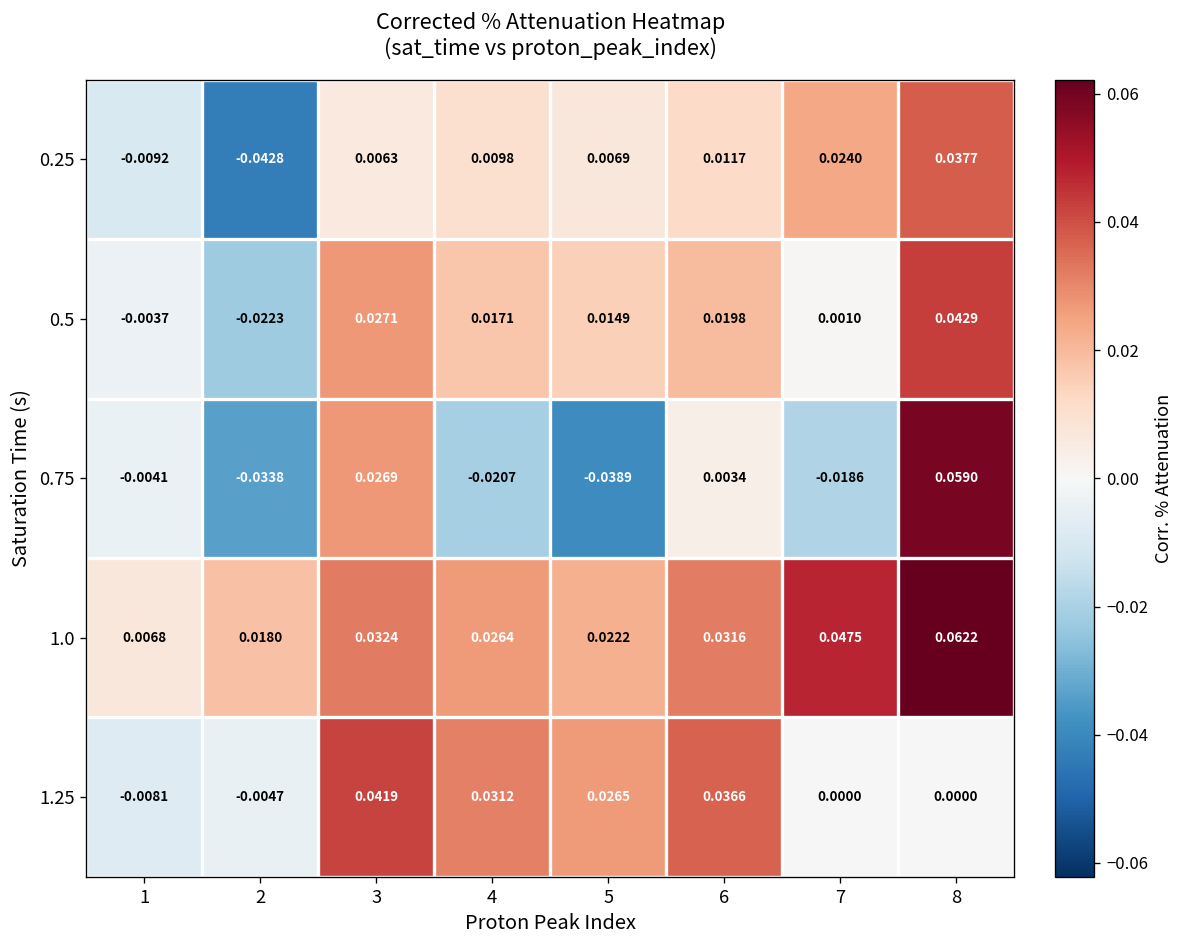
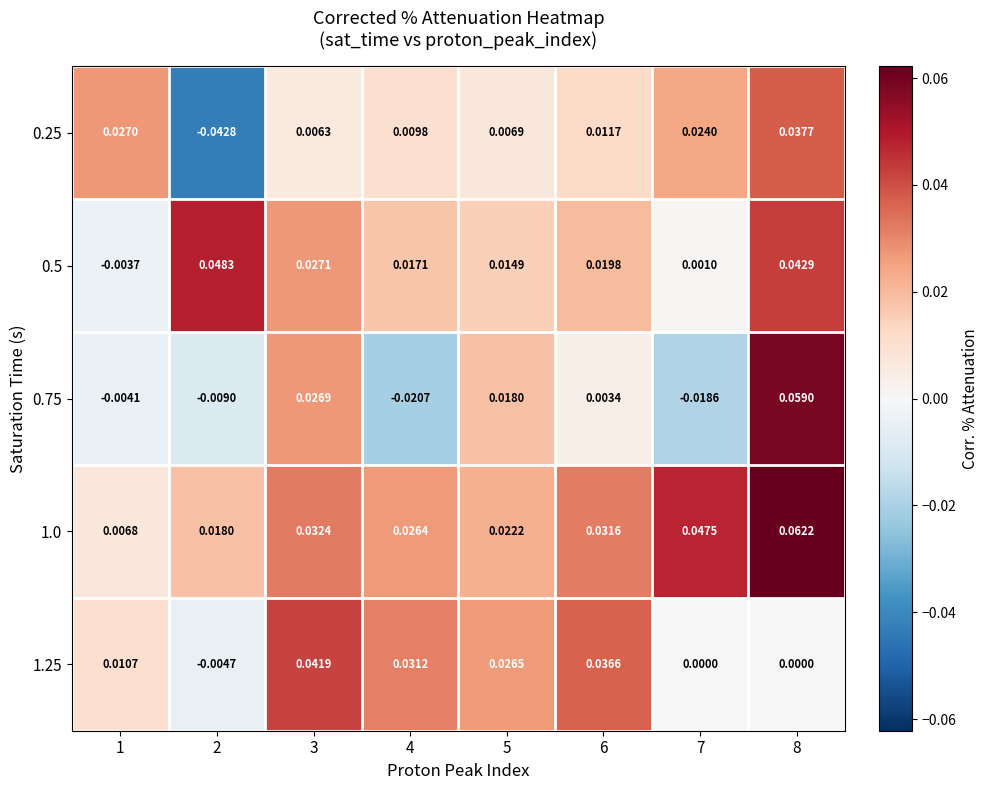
  {
    "0.25": {
-     "1": -0.0092,
+     "1": 0.0270,
      "2": -0.0428,
      "3": 0.0063,
      "4": 0.0098,
      "5": 0.0069,
      "6": 0.0117,
      "7": 0.0240,
      "8": 0.0377
    },
    "0.5": {
      "1": -0.0037,
-     "2": -0.0223,
+     "2": 0.0483,
      "3": 0.0271,
      "4": 0.0171,
      "5": 0.0149,
      "6": 0.0198,
      "7": 0.0010,
      "8": 0.0429
    },
    "0.75": {
      "1": -0.0041,
-     "2": -0.0338,
+     "2": -0.0090,
      "3": 0.0269,
      "4": -0.0207,
-     "5": -0.0389,
+     "5": 0.0180,
      "6": 0.0034,
      "7": -0.0186,
      "8": 0.0590
    },
    "1.0": {
      "1": 0.0068,
      "2": 0.0180,
      "3": 0.0324,
      "4": 0.0264,
      "5": 0.0222,
      "6": 0.0316,
      "7": 0.0475,
      "8": 0.0622
    },
    "1.25": {
-     "1": -0.0081,
+     "1": 0.0107,
      "2": -0.0047,
      "3": 0.0419,
      "4": 0.0312,
      "5": 0.0265,
      "6": 0.0366,
      "7": 0.0000,
      "8": 0.0000
    }
  }
